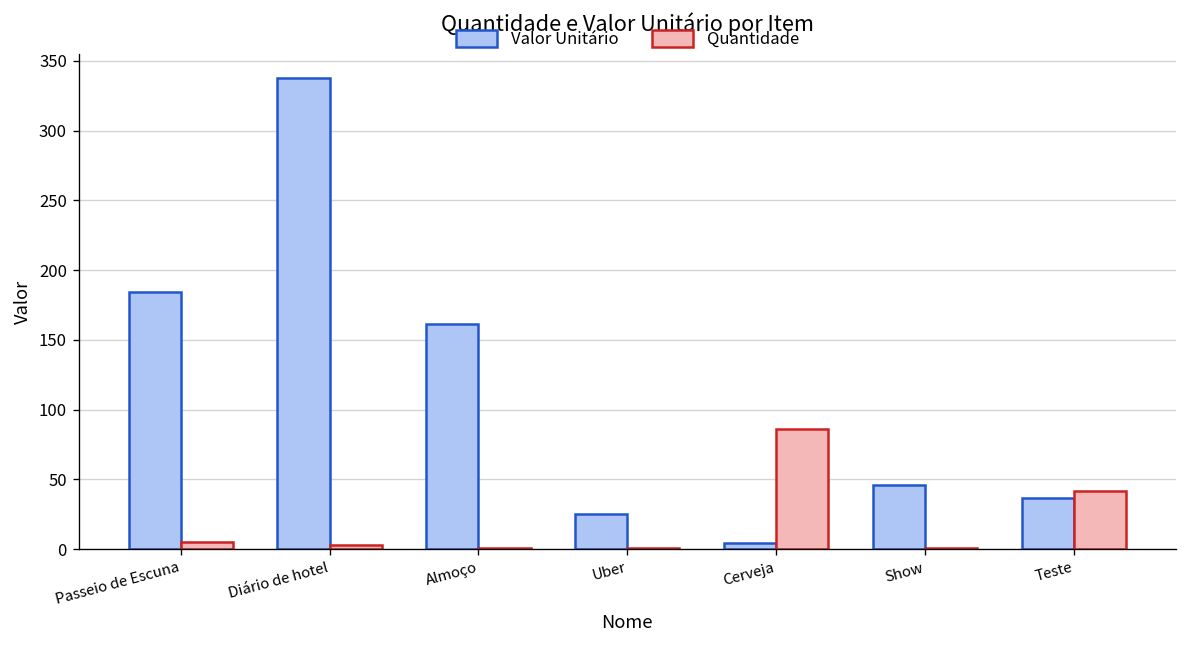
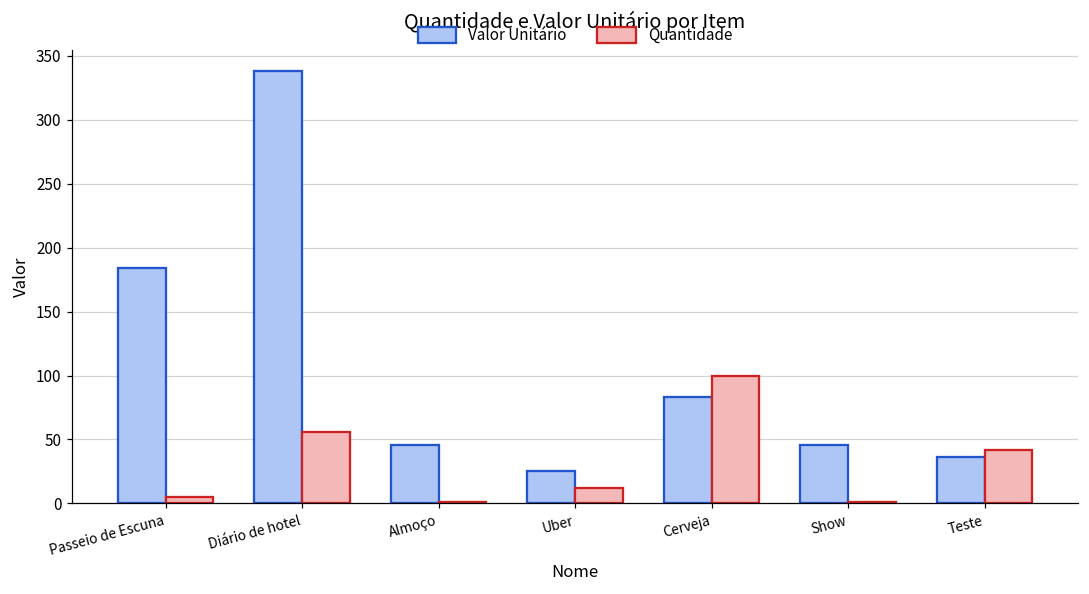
  {
    "Valor Unitário": {
      "Passeio de Escuna": 184,
      "Diário de hotel": 338,
-     "Almoço": 161,
+     "Almoço": 46,
      "Uber": 25,
-     "Cerveja": 5,
+     "Cerveja": 83,
      "Show": 46,
      "Teste": 36
    },
    "Quantidade": {
      "Passeio de Escuna": 5,
-     "Diário de hotel": 3,
-     "Uber": 1,
-     "Cerveja": 86,
+     "Diário de hotel": 56,
+     "Uber": 12,
+     "Cerveja": 100,
      "Teste": 42
    }
  }
